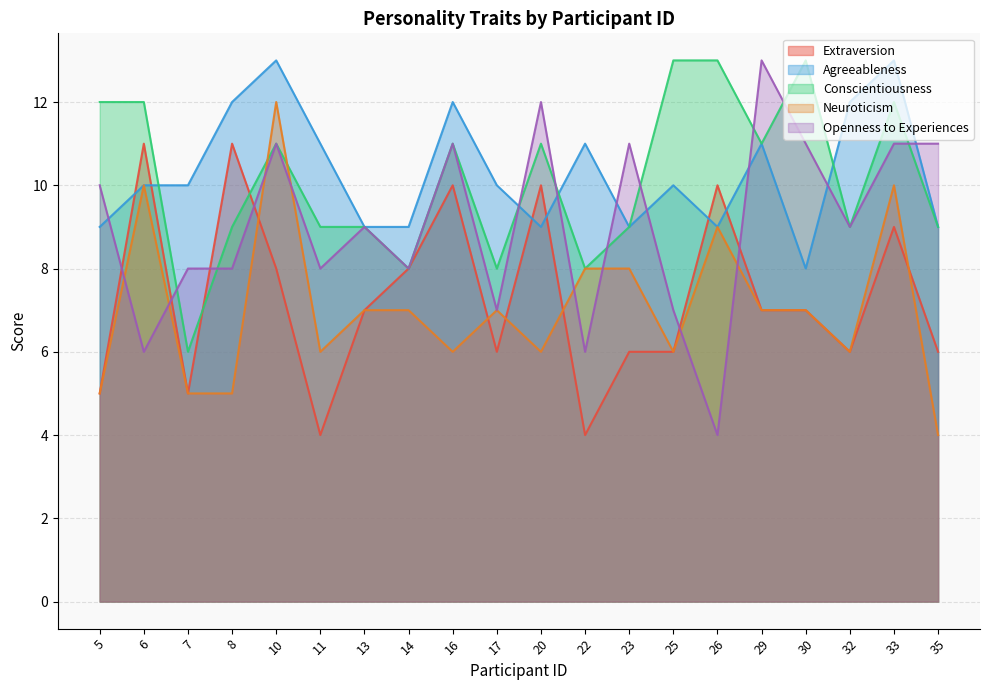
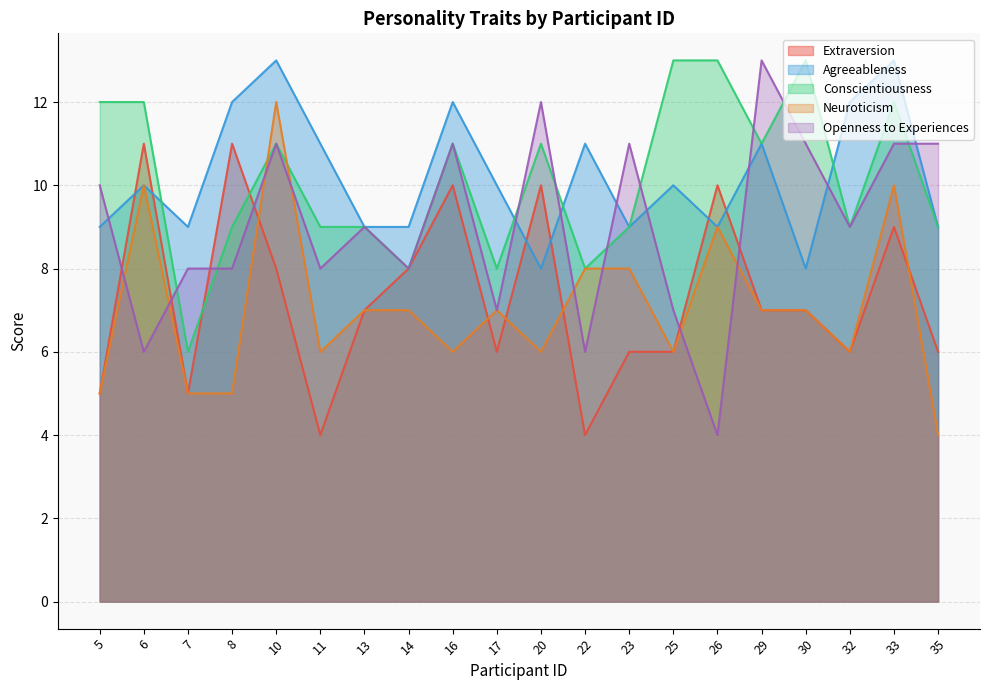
  {
    "Agreeableness": {
      "5": 9,
-     "7": 10,
+     "7": 9,
      "8": 12,
      "10": 13,
      "11": 11,
      "14": 9,
      "16": 12,
      "17": 10,
-     "20": 9,
+     "20": 8,
      "22": 11,
      "25": 10,
      "30": 8
    },
    "Conscientiousness": {
      "5": 12,
      "6": 12,
      "7": 6,
      "8": 9,
      "11": 9,
      "17": 8,
      "20": 11,
      "25": 13,
      "26": 13
    },
    "Openness to Experiences": {
      "5": 10,
      "6": 6,
      "7": 8,
      "8": 8,
      "11": 8,
      "20": 12,
      "22": 6,
      "23": 11,
      "25": 7,
      "26": 4,
      "29": 13,
      "30": 11,
      "33": 11,
      "35": 11
    }
  }
